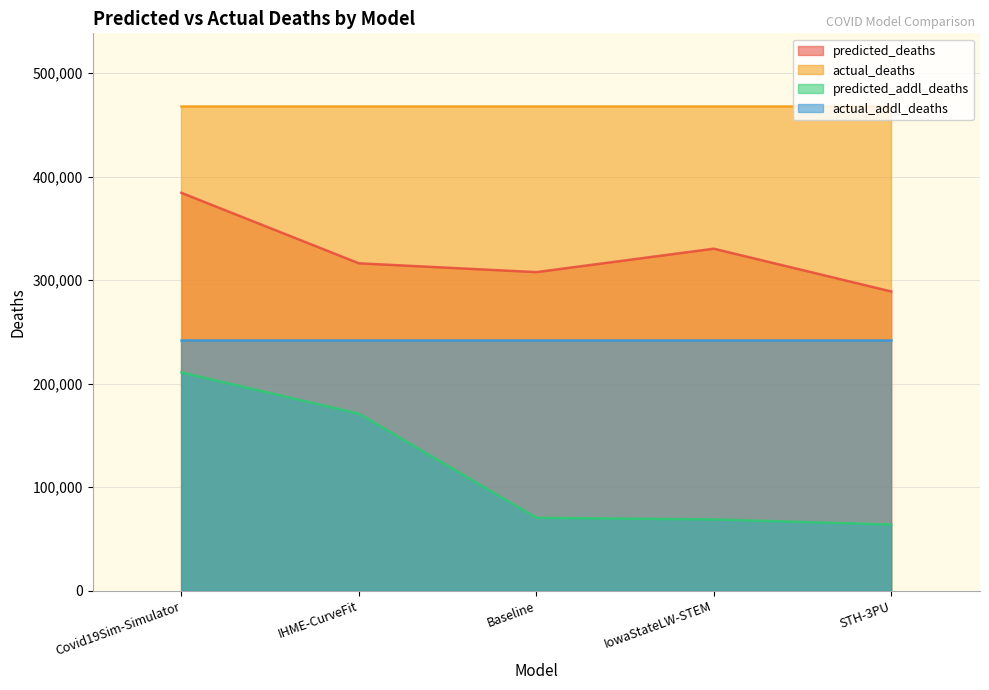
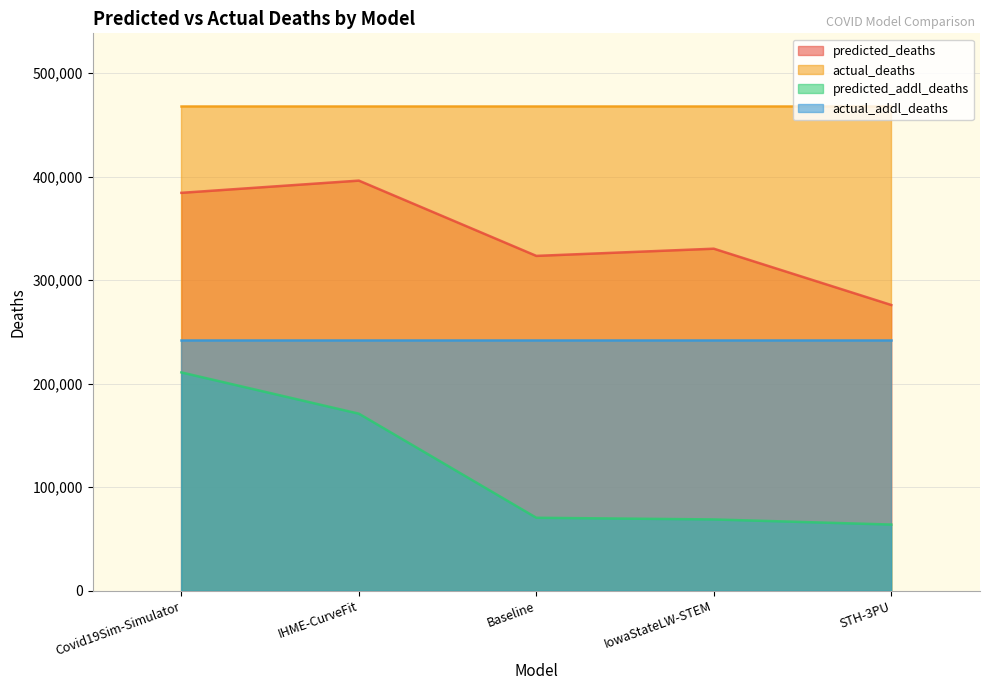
  {
    "predicted_deaths": {
      "Covid19Sim-Simulator": "384,000",
-     "IHME-CurveFit": "316,000",
-     "Baseline": "308,000",
+     "IHME-CurveFit": "396,000",
+     "Baseline": "323,000",
      "IowaStateLW-STEM": "330,000",
-     "STH-3PU": "289,000"
+     "STH-3PU": "276,000"
    },
    "actual_deaths": {
      "Covid19Sim-Simulator": "468,000",
      "IHME-CurveFit": "468,000",
      "Baseline": "468,000",
      "IowaStateLW-STEM": "468,000"
    },
    "predicted_addl_deaths": {
      "Covid19Sim-Simulator": "211,000",
      "IHME-CurveFit": "171,000",
      "Baseline": "70,000",
      "IowaStateLW-STEM": "69,000",
      "STH-3PU": "64,000"
    },
    "actual_addl_deaths": {
      "Covid19Sim-Simulator": "242,000",
      "IHME-CurveFit": "242,000",
      "Baseline": "242,000",
      "IowaStateLW-STEM": "242,000",
      "STH-3PU": "242,000"
    }
  }
